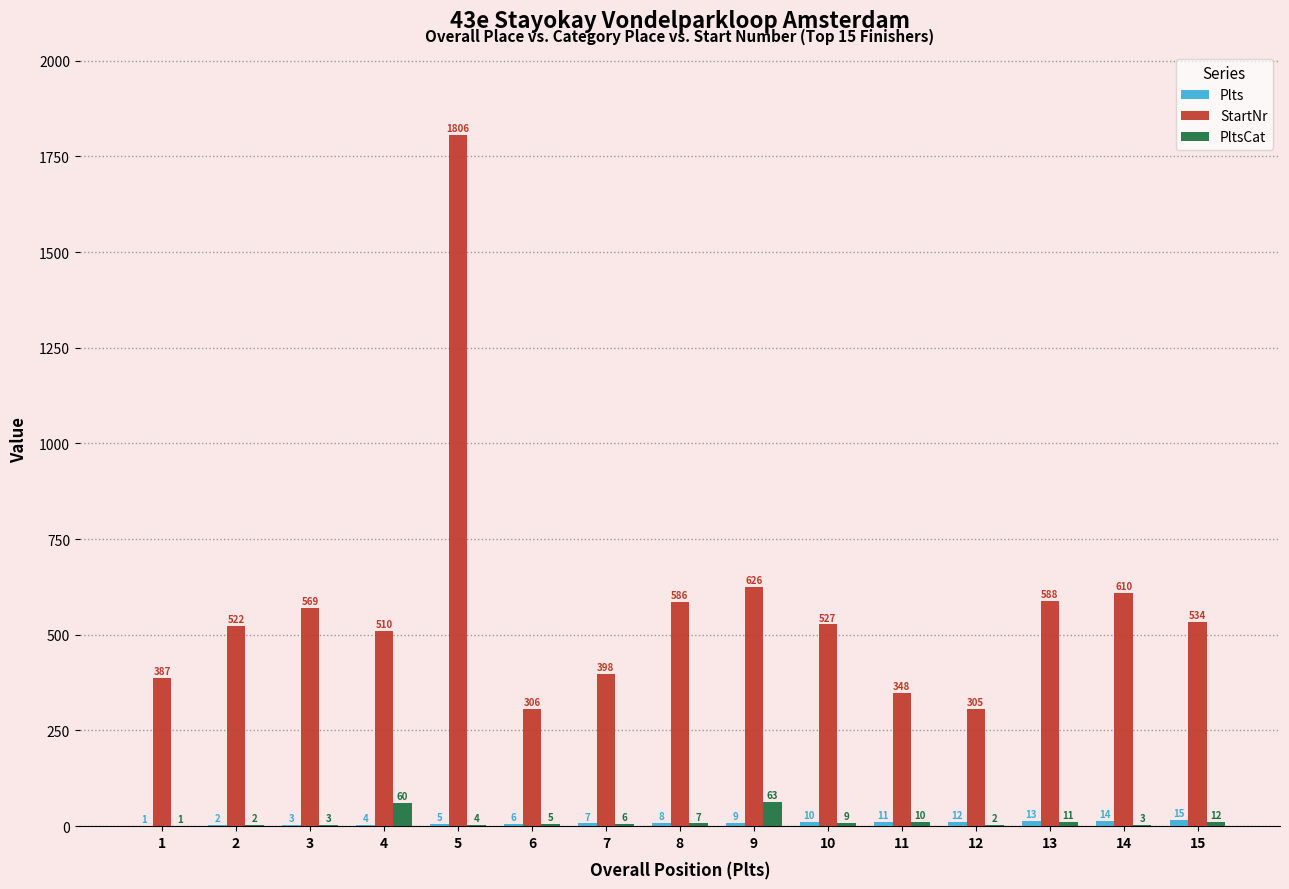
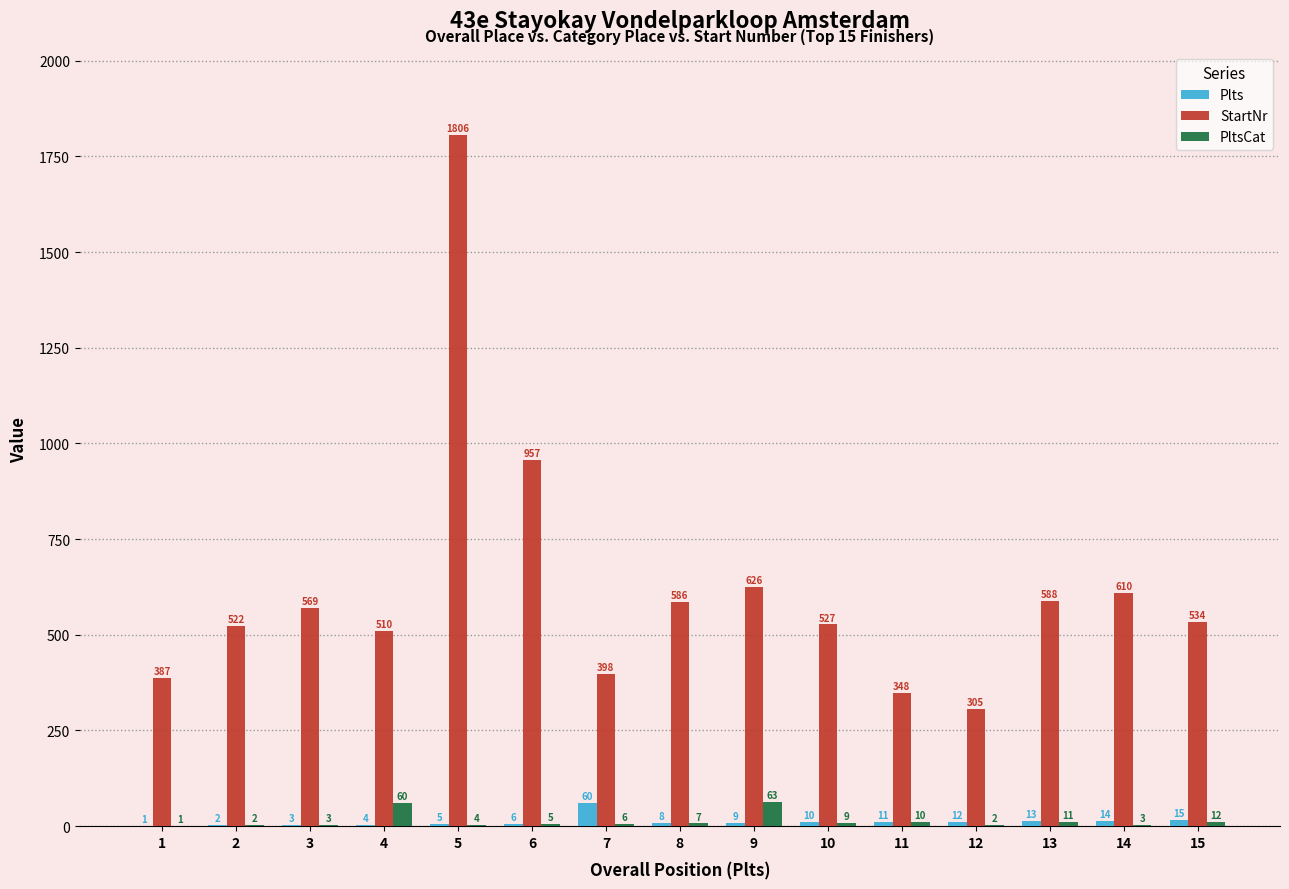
  {
    "Plts": {
      "1": 1,
      "2": 2,
      "3": 3,
      "4": 4,
      "5": 5,
      "6": 6,
-     "7": 7,
+     "7": 60,
      "8": 8,
      "9": 9,
      "10": 10,
      "11": 11,
      "12": 12,
      "13": 13,
      "14": 14,
      "15": 15
    },
    "StartNr": {
      "1": 387,
      "2": 522,
      "3": 569,
      "4": 510,
      "5": 1806,
-     "6": 306,
+     "6": 957,
      "7": 398,
      "8": 586,
      "9": 626,
      "10": 527,
      "11": 348,
      "12": 305,
      "13": 588,
      "14": 610,
      "15": 534
    },
    "PltsCat": {
      "1": 1,
      "2": 2,
      "3": 3,
      "4": 60,
      "5": 4,
      "6": 5,
      "7": 6,
      "8": 7,
      "9": 63,
      "10": 9,
      "11": 10,
      "12": 2,
      "13": 11,
      "14": 3,
      "15": 12
    }
  }
